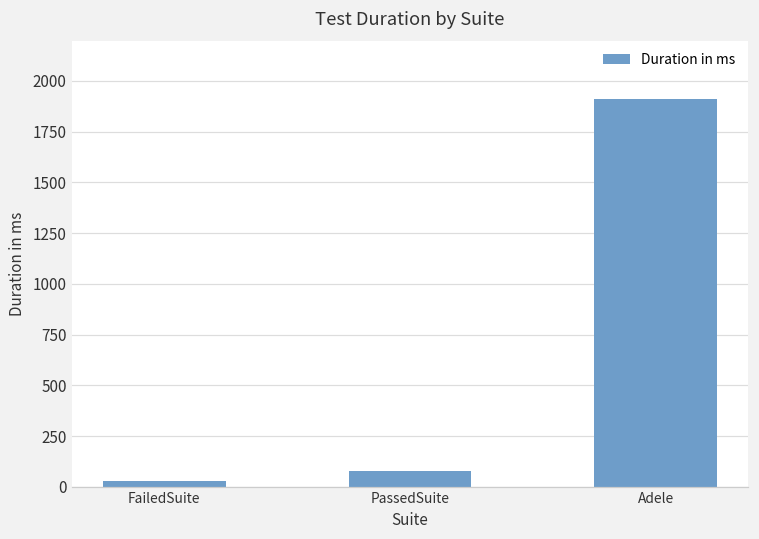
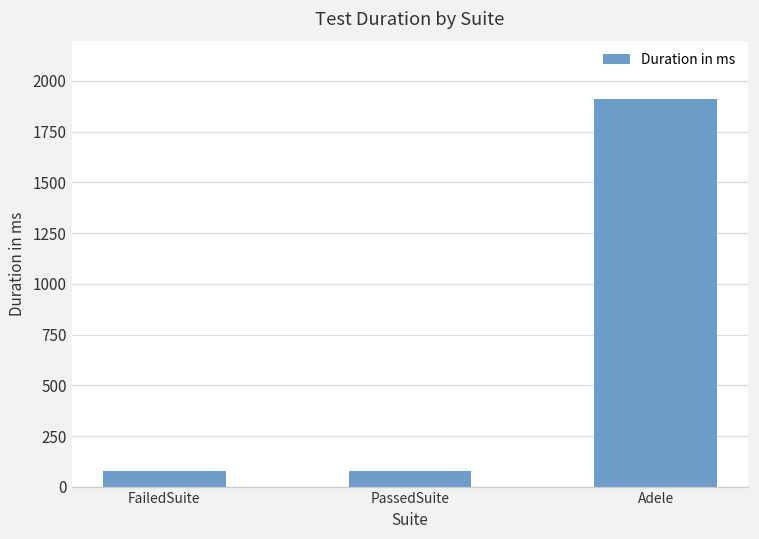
  {
-   "FailedSuite": 30,
+   "FailedSuite": 80,
    "PassedSuite": 80,
    "Adele": 1910
  }
